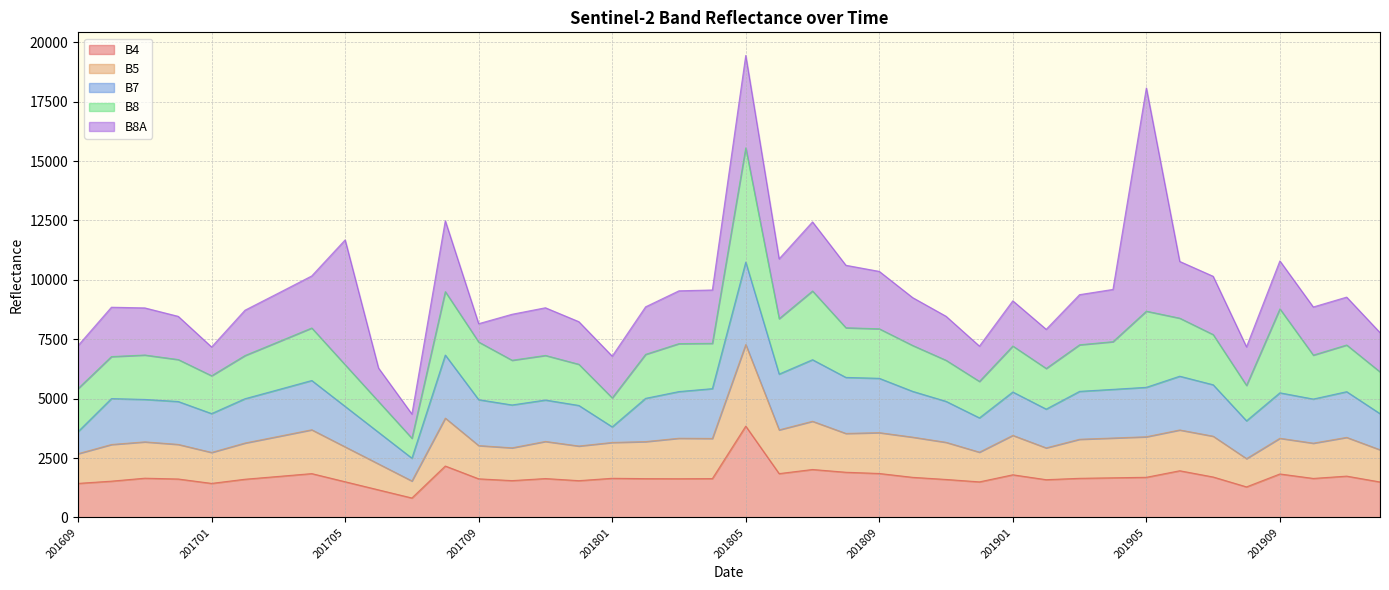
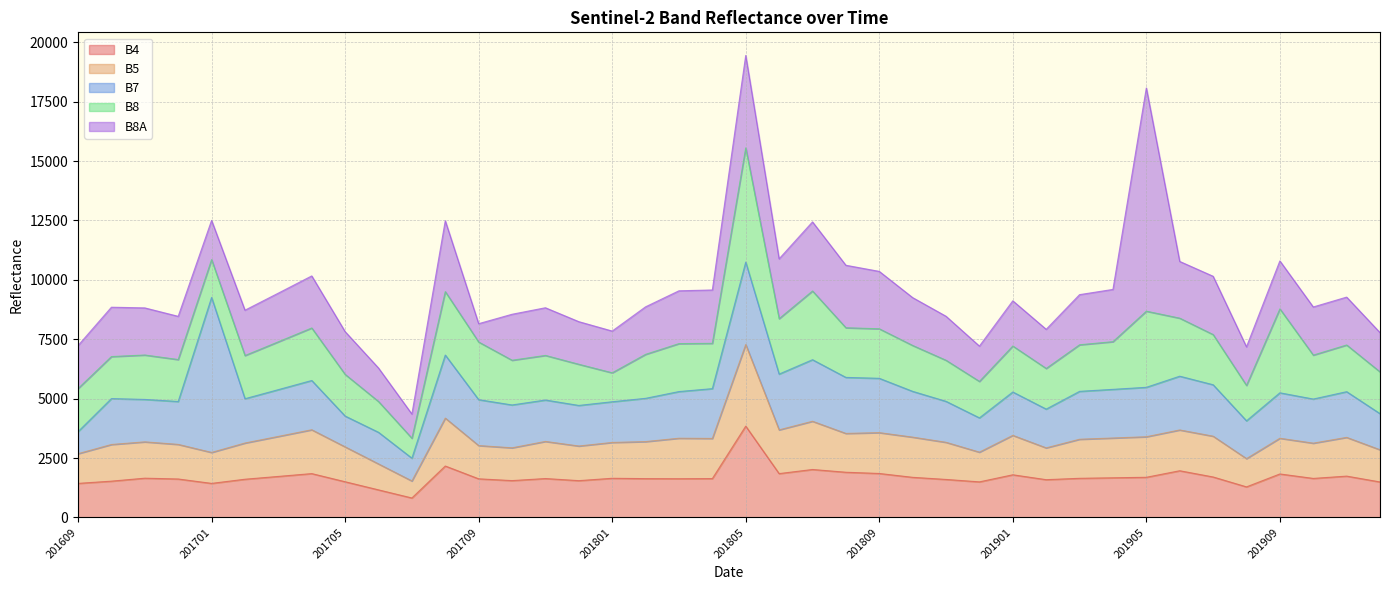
  {
    "B7": {
      "201609": 900,
-     "201701": 1600,
-     "201705": 1700,
+     "201701": 6500,
+     "201705": 1300,
      "201709": 1900,
-     "201801": 700,
+     "201801": 1700,
      "201805": 3500,
      "201809": 2300,
      "201901": 1800,
      "201905": 2100,
      "201909": 1900
    },
    "B8": {
      "201609": 1800,
      "201701": 1600,
      "201705": 1800,
      "201709": 2400,
      "201801": 1200,
      "201805": 4800,
      "201809": 2100,
      "201901": 1900,
      "201905": 3200,
      "201909": 3500
    },
    "B8A": {
      "201609": 1800,
-     "201701": 1200,
-     "201705": 5300,
+     "201701": 1700,
+     "201705": 1800,
      "201709": 800,
      "201801": 1800,
      "201805": 3900,
      "201809": 2400,
      "201901": 1900,
      "201905": 9400,
      "201909": 2000
    }
  }
